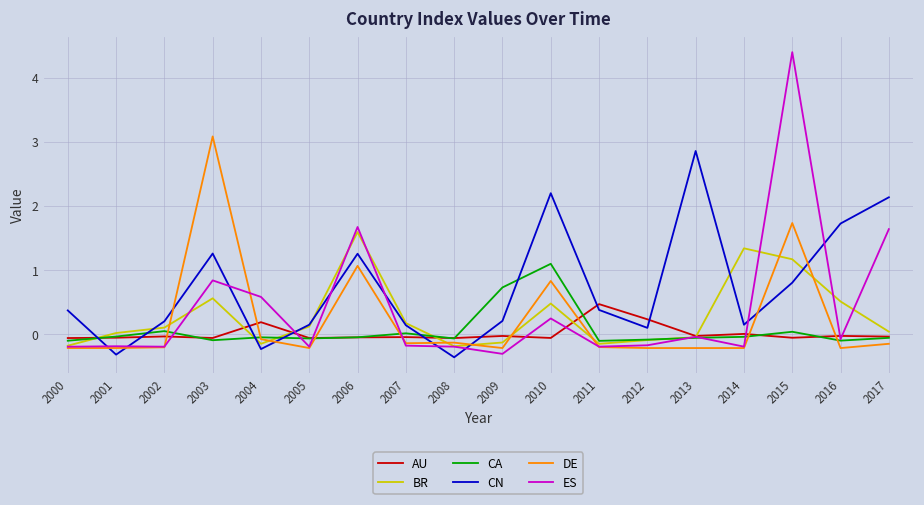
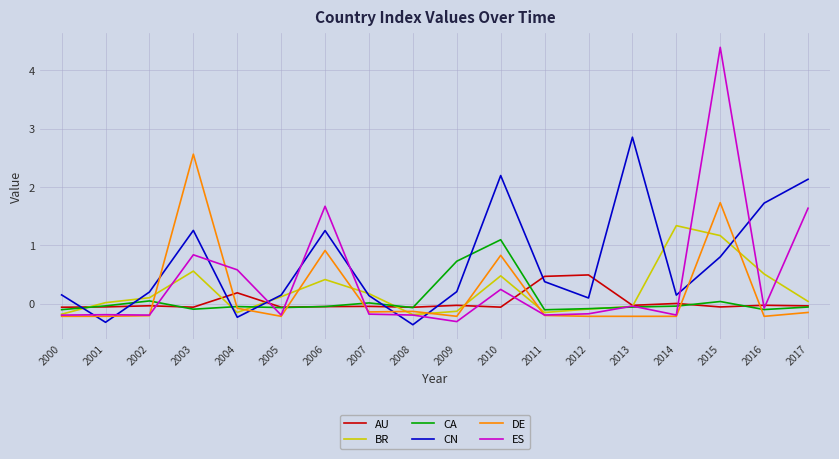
  {
    "AU": {
      "2002": 0.0,
      "2004": 0.2,
      "2007": 0.0,
      "2009": 0.0,
      "2010": -0.1,
      "2011": 0.5,
-     "2012": 0.2,
+     "2012": 0.5,
      "2014": 0.0,
      "2015": -0.1,
      "2016": 0.0
    },
    "BR": {
      "2001": 0.0,
      "2002": 0.1,
      "2003": 0.6,
      "2004": -0.2,
-     "2006": 1.6,
+     "2006": 0.4,
      "2009": -0.1,
      "2010": 0.5,
      "2011": -0.2,
      "2014": 1.3,
      "2015": 1.2,
      "2016": 0.5,
      "2017": 0.0
    },
    "CA": {
      "2002": 0.0,
      "2007": 0.0,
      "2009": 0.7,
      "2010": 1.1,
      "2011": -0.1,
      "2014": 0.0,
      "2015": 0.0
    },
    "CN": {
-     "2000": 0.4,
+     "2000": 0.2,
      "2001": -0.3,
      "2002": 0.2,
      "2003": 1.3,
      "2004": -0.2,
      "2006": 1.3,
      "2008": -0.4,
      "2009": 0.2,
      "2010": 2.2,
      "2011": 0.4,
      "2012": 0.1,
      "2013": 2.9,
      "2014": 0.1,
      "2015": 0.8,
      "2016": 1.7,
      "2017": 2.1
    },
    "DE": {
-     "2003": 3.1,
-     "2006": 1.1,
+     "2003": 2.6,
+     "2006": 0.9,
      "2008": -0.1,
      "2009": -0.2,
      "2010": 0.8,
      "2013": -0.2,
      "2015": 1.7,
      "2016": -0.2,
      "2017": -0.2
    },
    "ES": {
      "2003": 0.8,
      "2004": 0.6,
      "2006": 1.7,
      "2009": -0.3,
      "2010": 0.2,
      "2015": 4.4,
      "2017": 1.6
    }
  }
